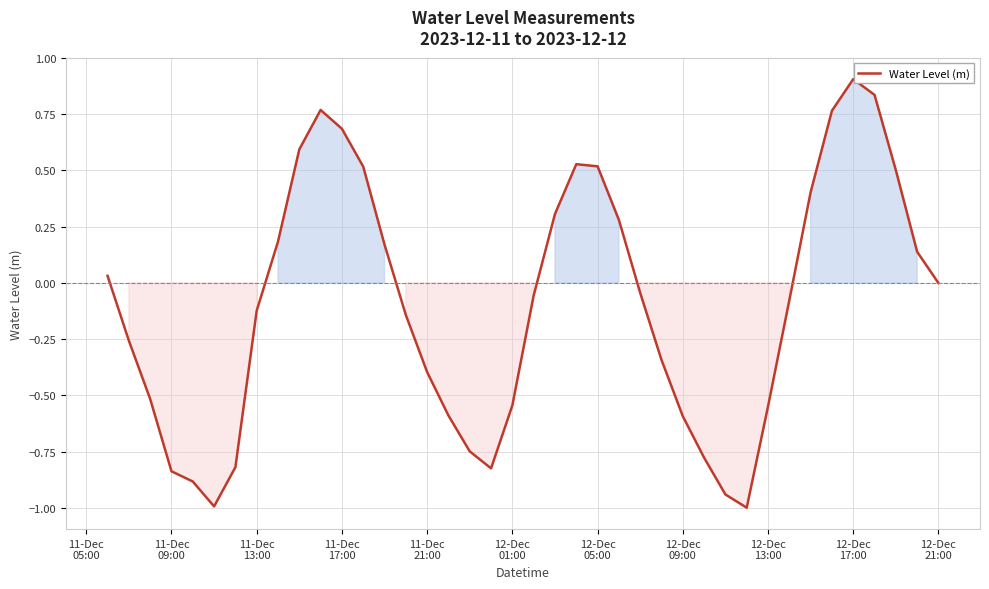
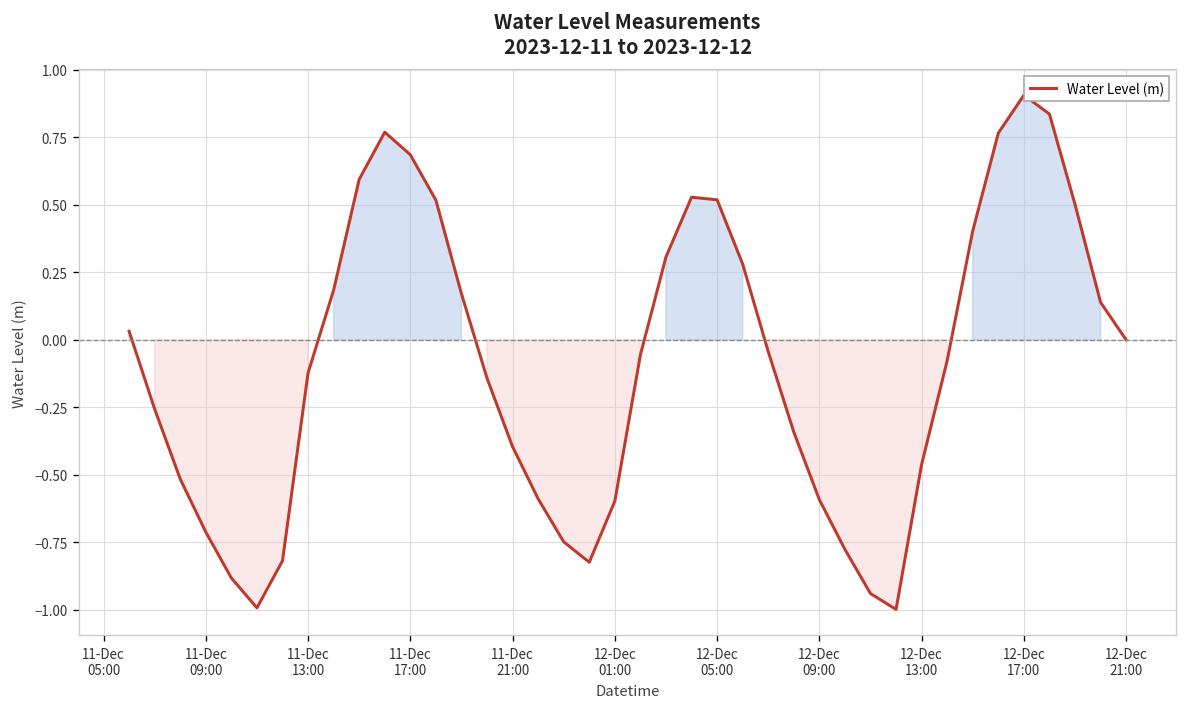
  {
-   "11-Dec 09:00": -0.84,
+   "11-Dec 09:00": -0.71,
    "11-Dec 13:00": -0.12,
    "11-Dec 17:00": 0.68,
    "11-Dec 21:00": -0.40,
-   "12-Dec 01:00": -0.54,
+   "12-Dec 01:00": -0.60,
    "12-Dec 05:00": 0.52,
    "12-Dec 09:00": -0.59,
-   "12-Dec 13:00": -0.55,
+   "12-Dec 13:00": -0.46,
    "12-Dec 17:00": 0.91,
    "12-Dec 21:00": 0.00
  }
